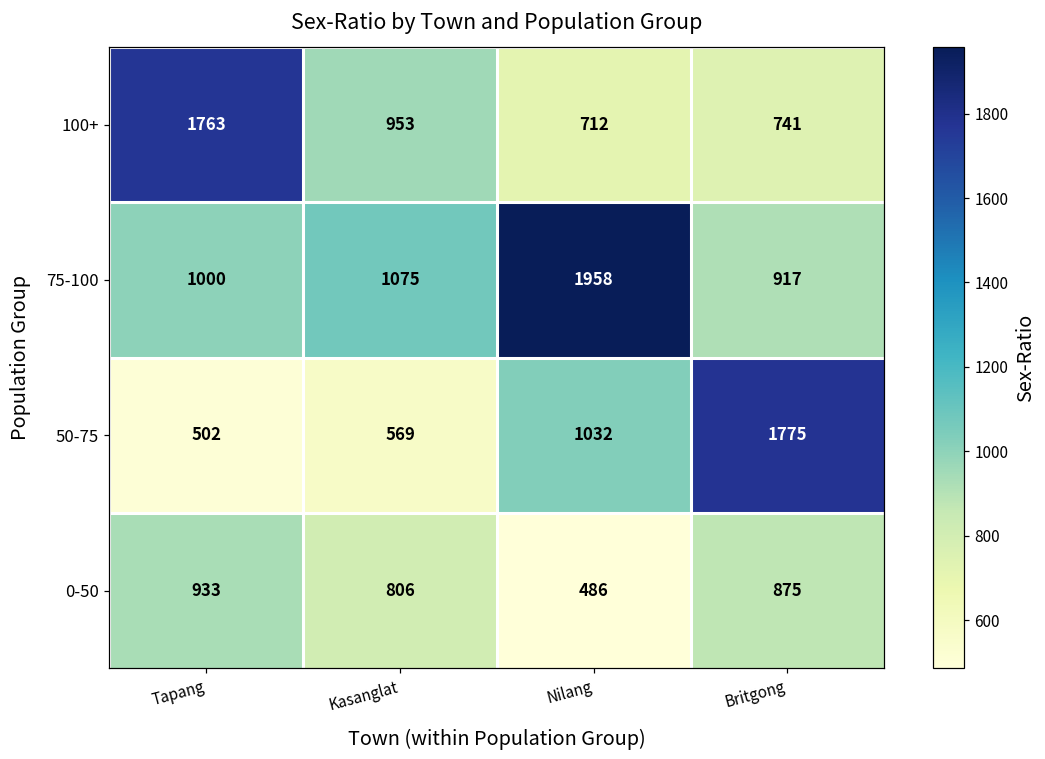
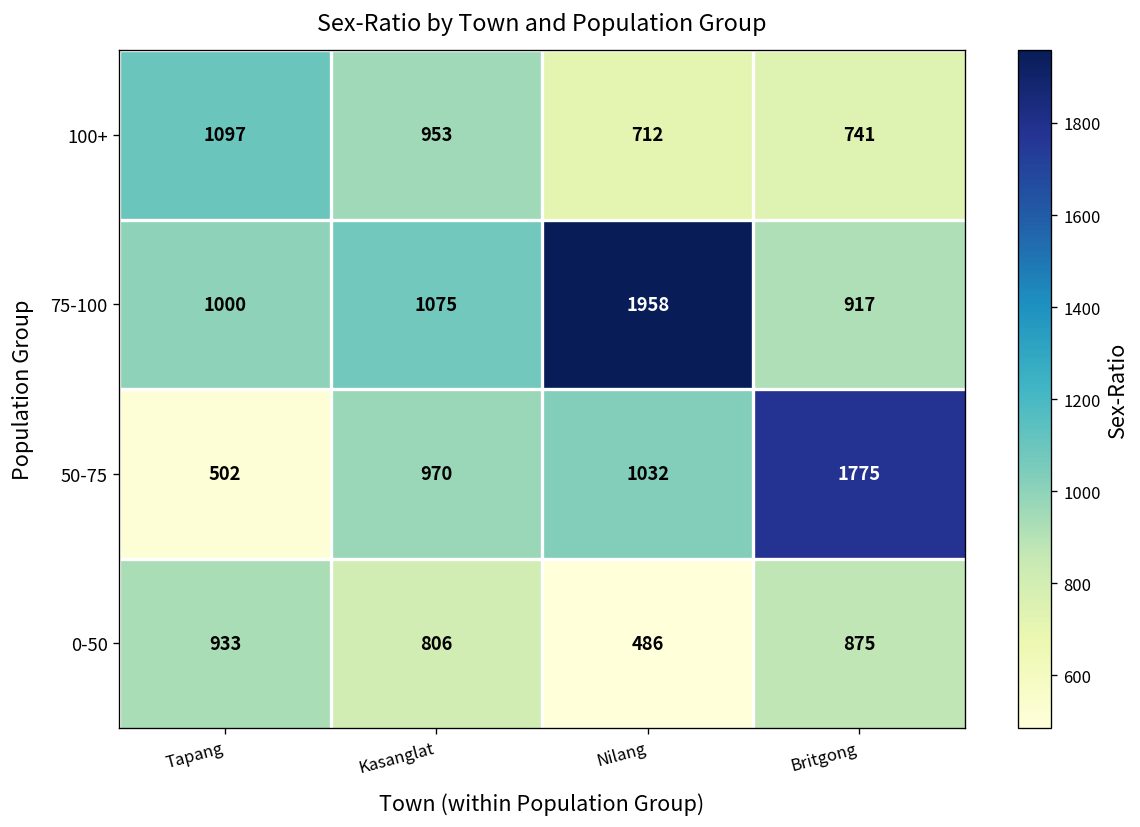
  {
    "100+": {
-     "Tapang": 1763,
+     "Tapang": 1097,
      "Kasanglat": 953,
      "Nilang": 712,
      "Britgong": 741
    },
    "75-100": {
      "Tapang": 1000,
      "Kasanglat": 1075,
      "Nilang": 1958,
      "Britgong": 917
    },
    "50-75": {
      "Tapang": 502,
-     "Kasanglat": 569,
+     "Kasanglat": 970,
      "Nilang": 1032,
      "Britgong": 1775
    },
    "0-50": {
      "Tapang": 933,
      "Kasanglat": 806,
      "Nilang": 486,
      "Britgong": 875
    }
  }
